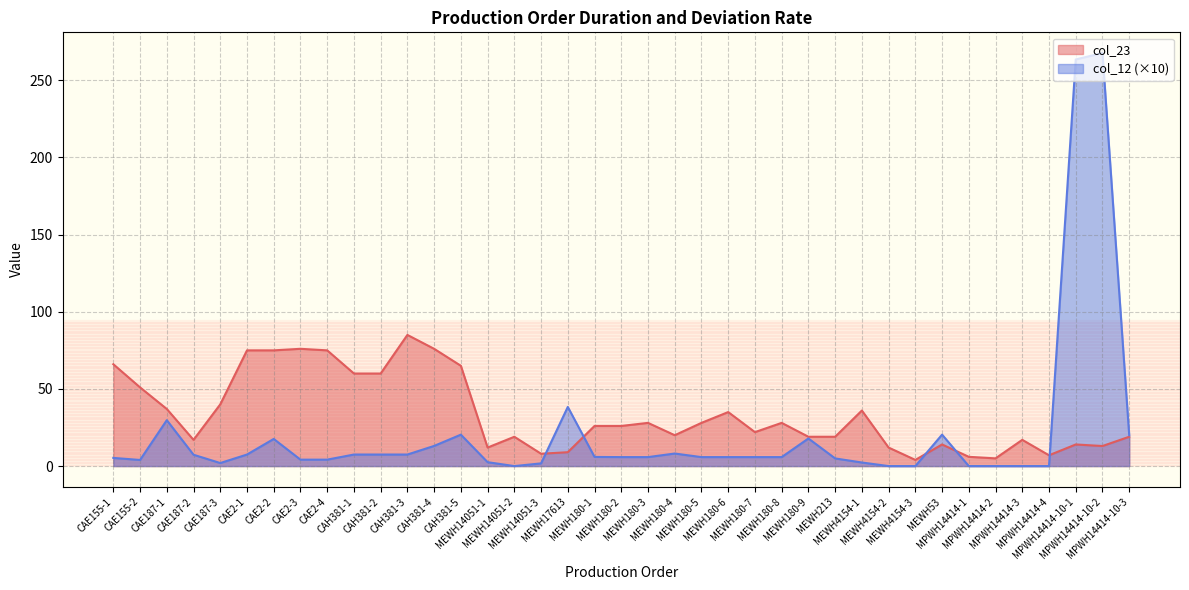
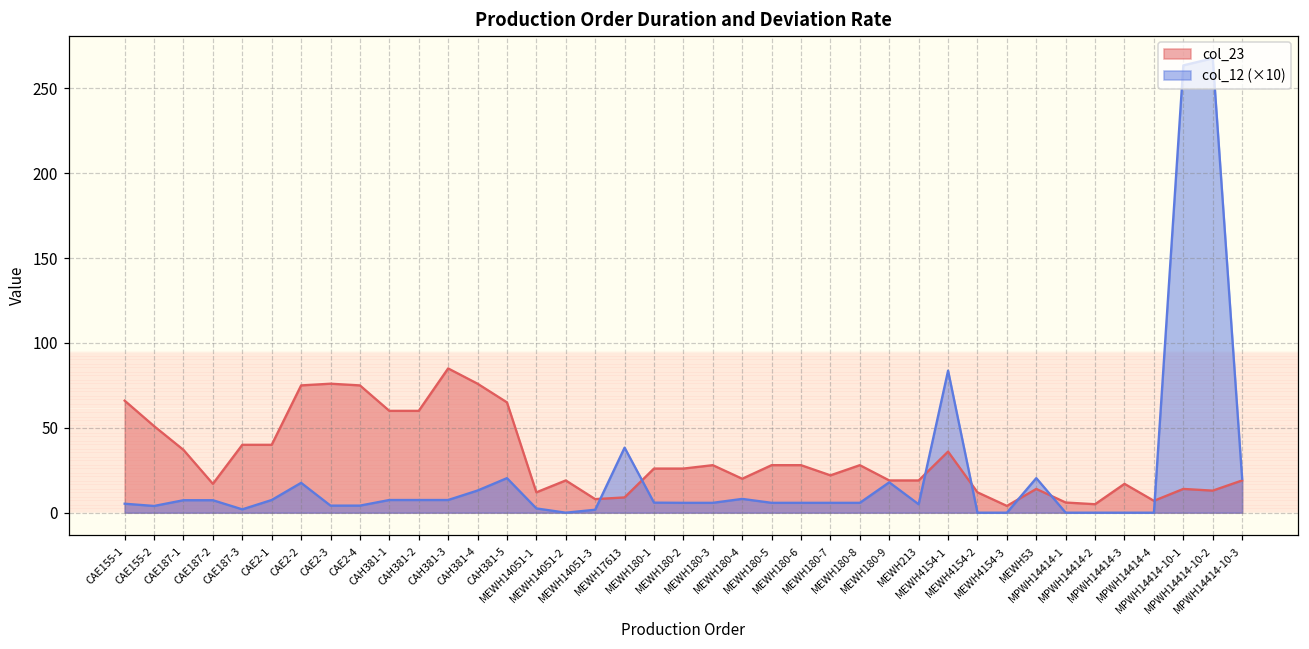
  {
    "col_23": {
      "CAE155-1": 66,
      "CAE155-2": 51,
      "CAE187-1": 37,
      "CAE187-2": 17,
      "CAE187-3": 40,
-     "CAE2-1": 75,
+     "CAE2-1": 40,
      "CAE2-2": 75,
      "CAE2-3": 76,
      "CAE2-4": 75,
      "CAH381-1": 60,
      "CAH381-2": 60,
      "CAH381-3": 85,
      "CAH381-4": 76,
      "CAH381-5": 65,
      "MEWH14051-1": 12,
      "MEWH14051-2": 19,
      "MEWH14051-3": 8,
      "MEWH17613": 9,
      "MEWH180-1": 26,
      "MEWH180-2": 26,
      "MEWH180-3": 28,
      "MEWH180-4": 20,
      "MEWH180-5": 28,
-     "MEWH180-6": 35,
+     "MEWH180-6": 28,
      "MEWH180-7": 22,
      "MEWH180-8": 28,
      "MEWH213": 19,
      "MEWH4154-1": 36,
      "MEWH4154-2": 12,
      "MEWH4154-3": 4,
      "MEWH53": 14,
      "MPWH14414-1": 6,
      "MPWH14414-2": 5,
      "MPWH14414-3": 17,
      "MPWH14414-4": 7,
      "MPWH14414-10-1": 14,
      "MPWH14414-10-2": 13
    },
    "col_12 (×10)": {
      "CAE155-1": 5,
      "CAE155-2": 4,
-     "CAE187-1": 30,
+     "CAE187-1": 7,
      "CAE187-2": 7,
      "CAE187-3": 2,
      "CAE2-1": 7,
      "CAE2-2": 18,
      "CAE2-3": 4,
      "CAE2-4": 4,
      "CAH381-1": 7,
      "CAH381-2": 7,
      "CAH381-3": 7,
      "CAH381-4": 13,
      "CAH381-5": 20,
      "MEWH14051-1": 3,
      "MEWH14051-2": 0,
      "MEWH14051-3": 2,
      "MEWH17613": 38,
      "MEWH180-1": 6,
      "MEWH180-2": 6,
      "MEWH180-3": 6,
      "MEWH180-4": 8,
      "MEWH180-5": 6,
      "MEWH180-6": 6,
      "MEWH180-7": 6,
      "MEWH180-8": 6,
      "MEWH213": 5,
-     "MEWH4154-1": 2,
+     "MEWH4154-1": 84,
      "MEWH4154-2": 0,
      "MEWH4154-3": 0,
      "MEWH53": 20,
      "MPWH14414-1": 0,
      "MPWH14414-2": 0,
      "MPWH14414-3": 0,
      "MPWH14414-4": 0
    }
  }
